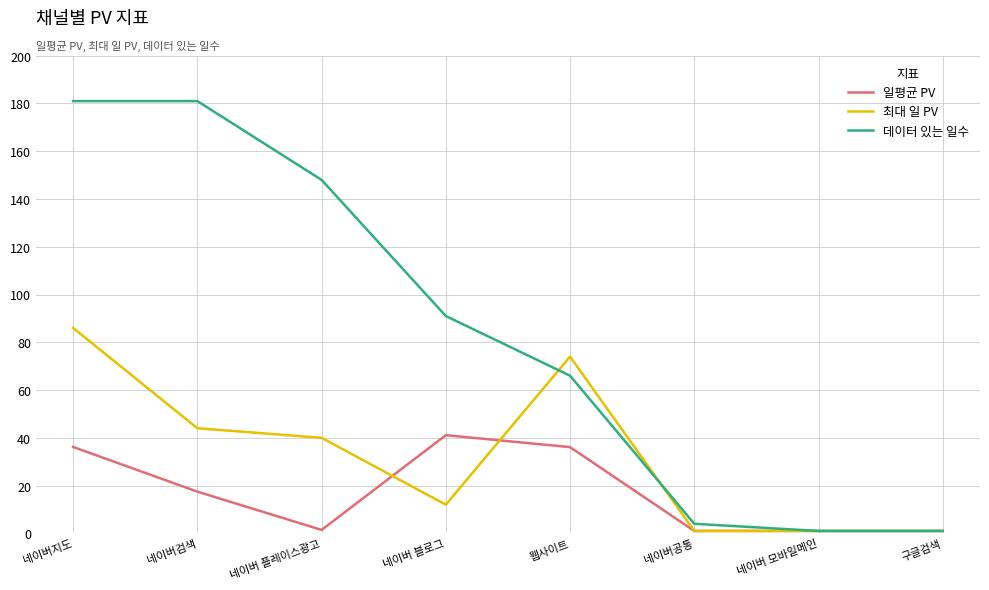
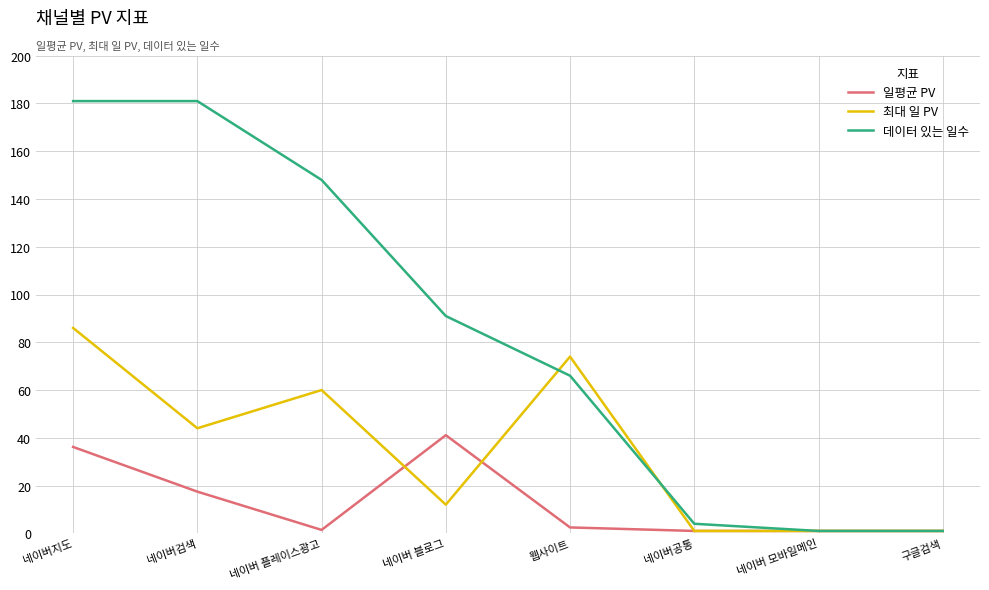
  {
    "일평균 PV": {
      "네이버지도": 36,
      "네이버검색": 17,
      "네이버 플레이스광고": 1,
      "네이버 블로그": 41,
-     "웹사이트": 36
+     "웹사이트": 2
    },
    "최대 일 PV": {
      "네이버지도": 86,
      "네이버검색": 44,
-     "네이버 플레이스광고": 40,
+     "네이버 플레이스광고": 60,
      "네이버 블로그": 12,
      "웹사이트": 74
    },
    "데이터 있는 일수": {
      "네이버지도": 181,
      "네이버검색": 181,
      "네이버 플레이스광고": 148,
      "네이버 블로그": 91,
      "웹사이트": 66,
      "네이버공통": 4
    }
  }
